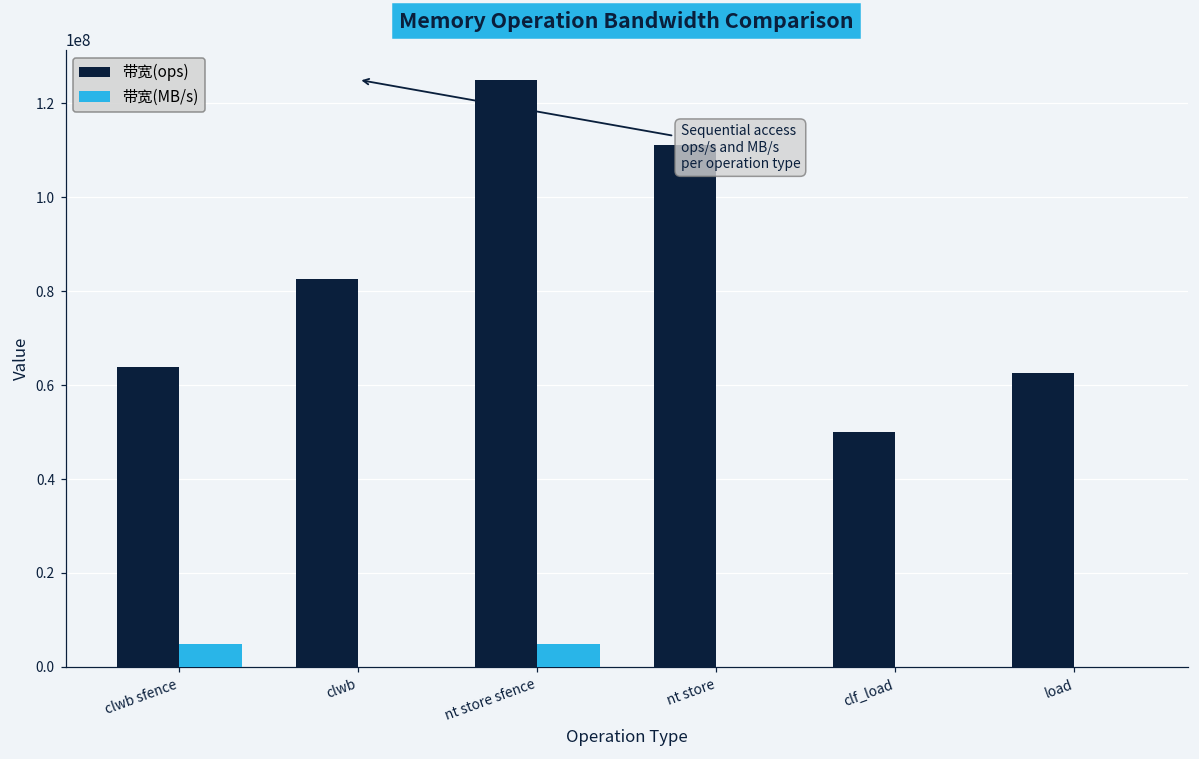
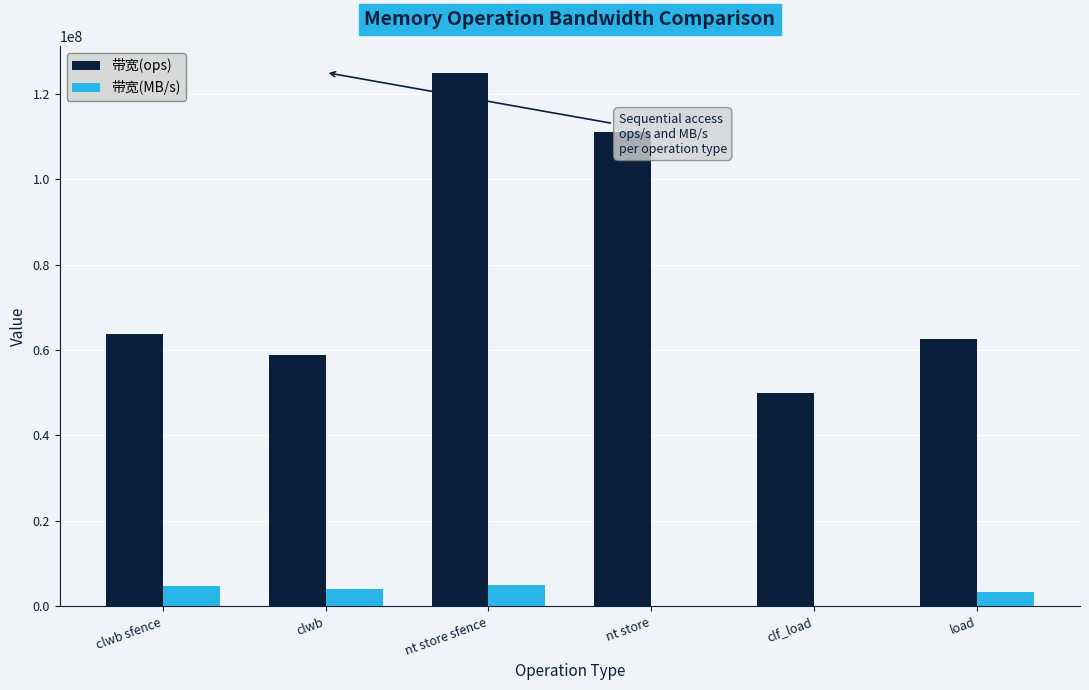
  {
    "带宽(ops)": {
      "clwb sfence": 64000000,
-     "clwb": 83000000,
+     "clwb": 59000000,
      "nt store sfence": 125000000,
      "clf_load": 50000000,
      "load": 63000000
    },
    "带宽(MB/s)": {
      "clwb sfence": 5000000,
-     "clwb": 0,
+     "clwb": 4000000,
      "nt store sfence": 5000000,
-     "load": 0
+     "load": 3000000
    }
  }
